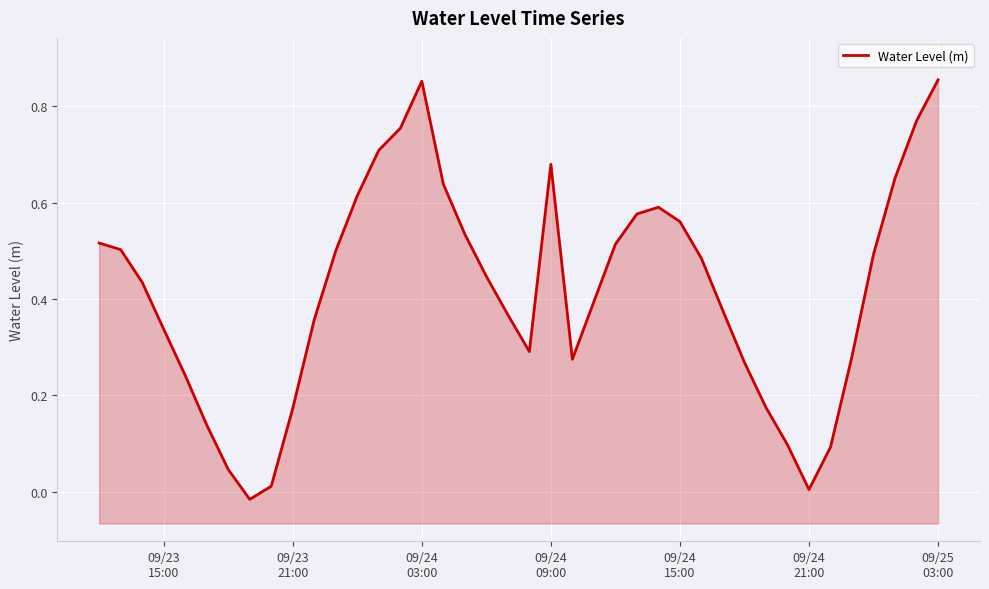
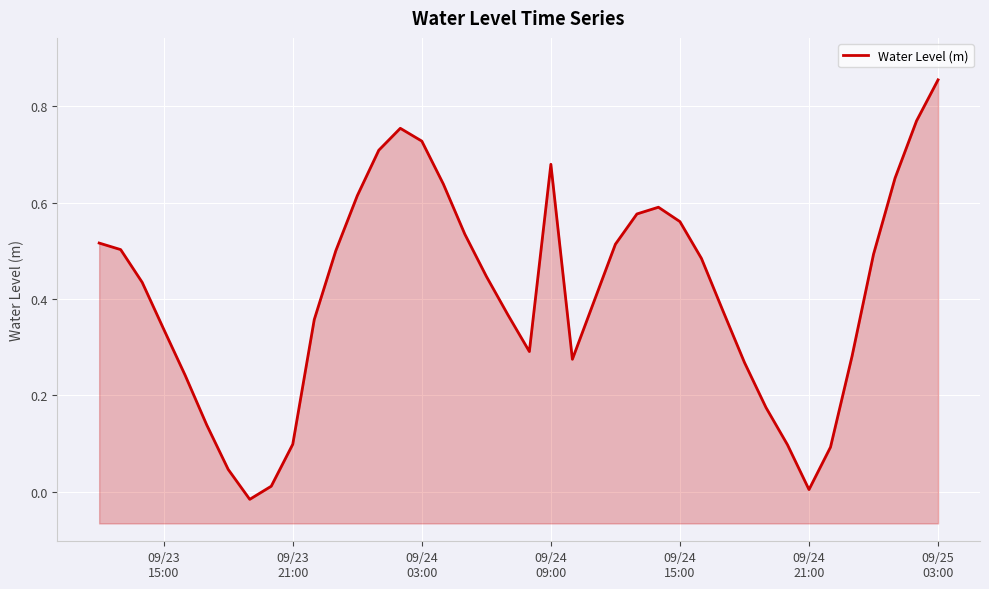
  {
    "09/23 15:00": 0.34,
-   "09/23 21:00": 0.17,
-   "09/24 03:00": 0.85,
+   "09/23 21:00": 0.10,
+   "09/24 03:00": 0.73,
    "09/24 09:00": 0.68,
    "09/24 15:00": 0.56,
    "09/24 21:00": 0.00,
    "09/25 03:00": 0.85
  }
